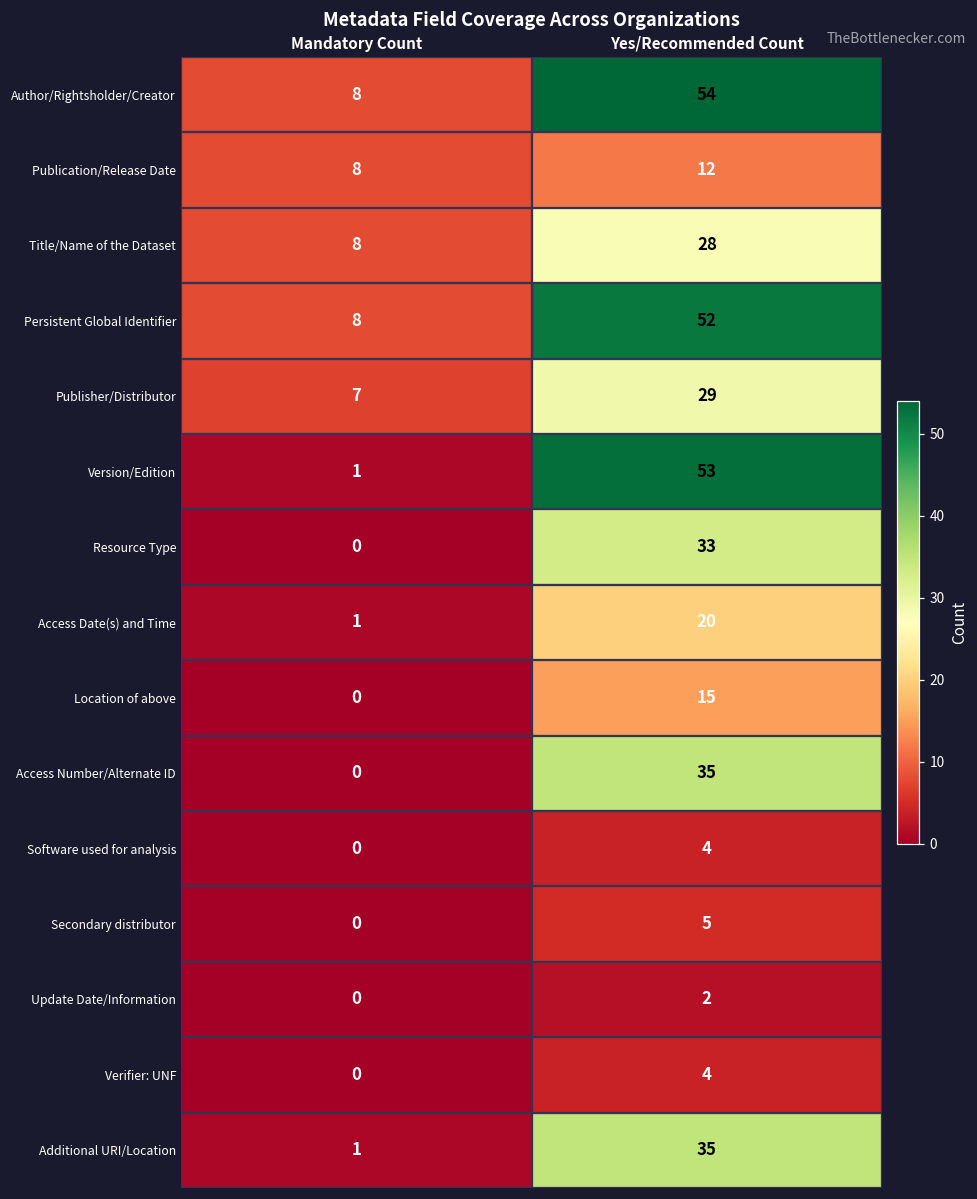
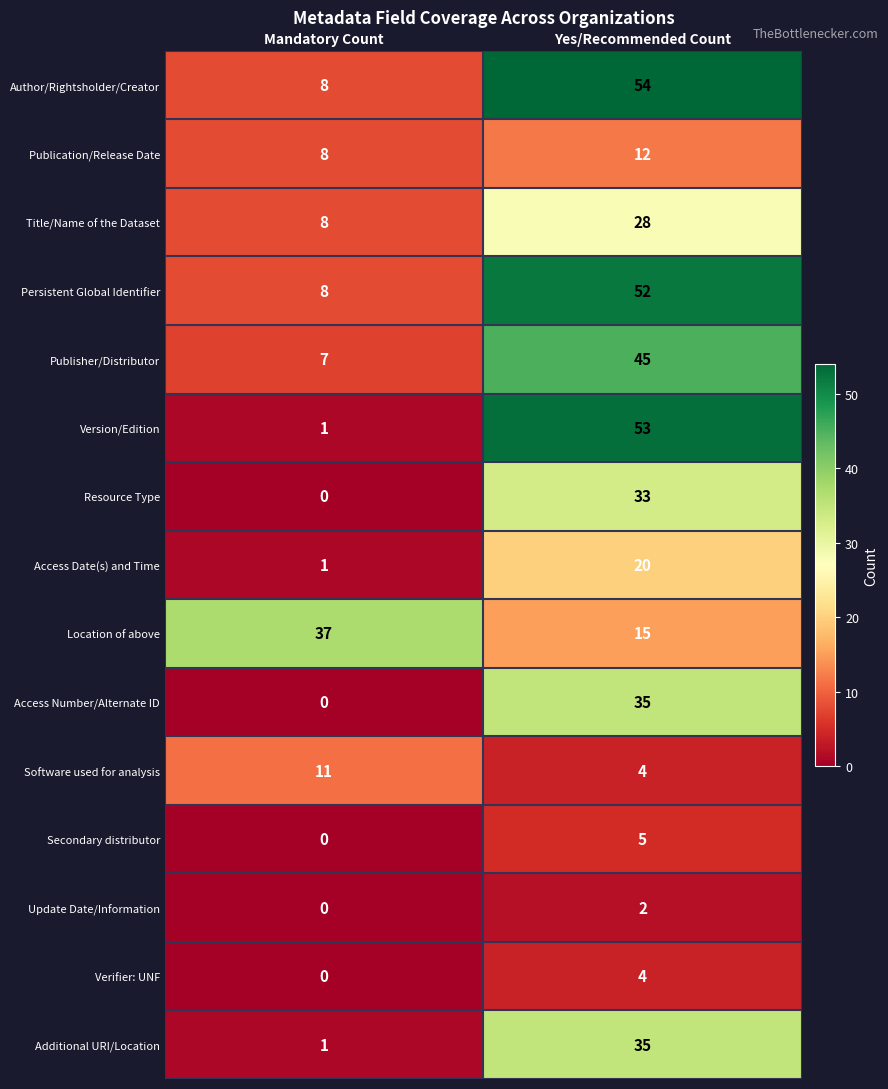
  {
    "Author/Rightsholder/Creator": {
      "Mandatory Count": 8,
      "Yes/Recommended Count": 54
    },
    "Publication/Release Date": {
      "Mandatory Count": 8,
      "Yes/Recommended Count": 12
    },
    "Title/Name of the Dataset": {
      "Mandatory Count": 8,
      "Yes/Recommended Count": 28
    },
    "Persistent Global Identifier": {
      "Mandatory Count": 8,
      "Yes/Recommended Count": 52
    },
    "Publisher/Distributor": {
      "Mandatory Count": 7,
-     "Yes/Recommended Count": 29
+     "Yes/Recommended Count": 45
    },
    "Version/Edition": {
      "Mandatory Count": 1,
      "Yes/Recommended Count": 53
    },
    "Resource Type": {
      "Mandatory Count": 0,
      "Yes/Recommended Count": 33
    },
    "Access Date(s) and Time": {
      "Mandatory Count": 1,
      "Yes/Recommended Count": 20
    },
    "Location of above": {
-     "Mandatory Count": 0,
+     "Mandatory Count": 37,
      "Yes/Recommended Count": 15
    },
    "Access Number/Alternate ID": {
      "Mandatory Count": 0,
      "Yes/Recommended Count": 35
    },
    "Software used for analysis": {
-     "Mandatory Count": 0,
+     "Mandatory Count": 11,
      "Yes/Recommended Count": 4
    },
    "Secondary distributor": {
      "Mandatory Count": 0,
      "Yes/Recommended Count": 5
    },
    "Update Date/Information": {
      "Mandatory Count": 0,
      "Yes/Recommended Count": 2
    },
    "Verifier: UNF": {
      "Mandatory Count": 0,
      "Yes/Recommended Count": 4
    },
    "Additional URI/Location": {
      "Mandatory Count": 1,
      "Yes/Recommended Count": 35
    }
  }
